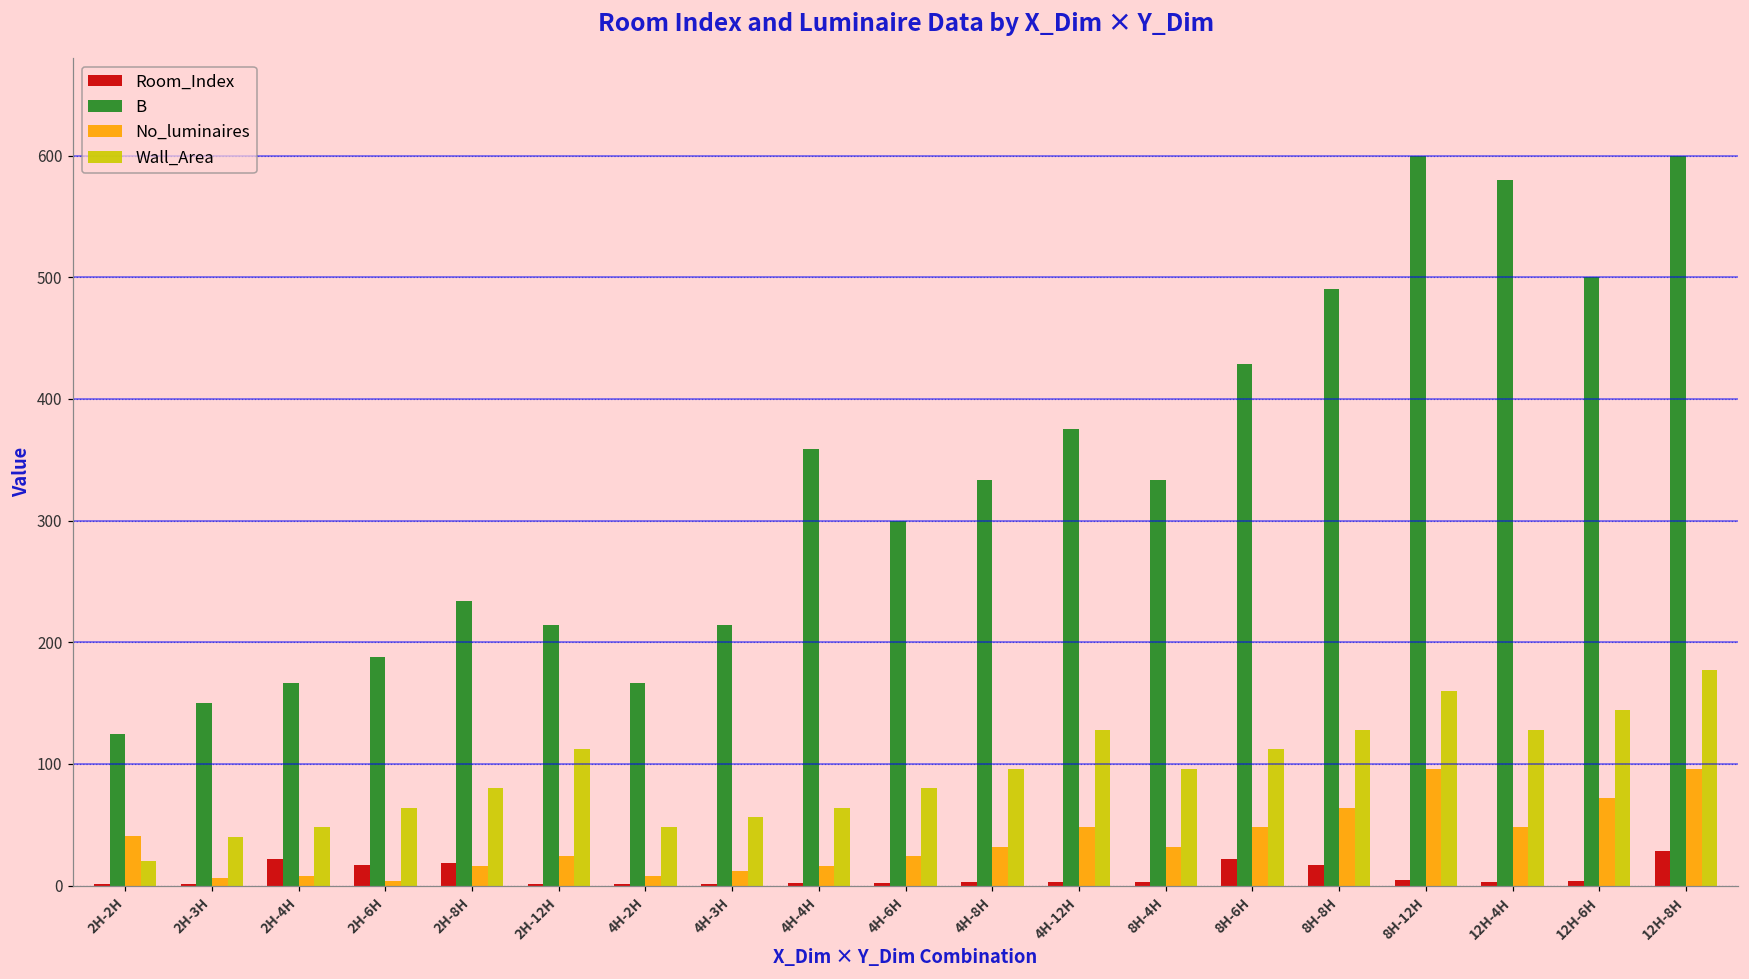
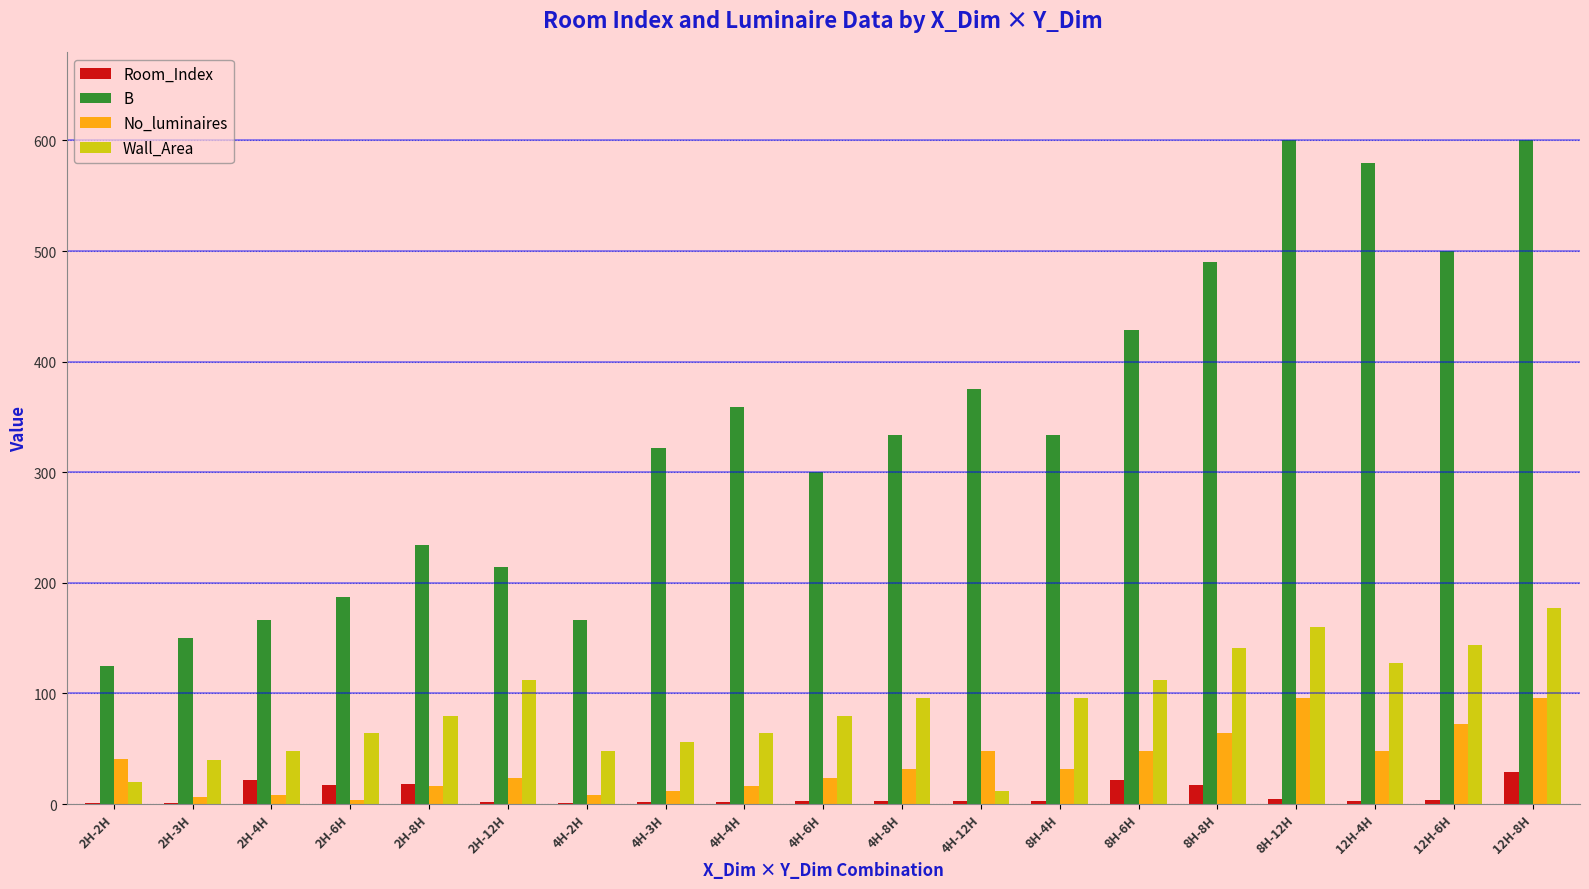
  {
    "Room_Index": {
      "2H-4H": 22,
      "2H-6H": 17,
      "2H-8H": 19,
      "4H-6H": 2,
      "4H-8H": 3,
      "4H-12H": 3,
      "8H-4H": 3,
      "8H-6H": 22,
      "8H-8H": 17,
      "8H-12H": 5,
      "12H-4H": 3,
      "12H-6H": 4,
      "12H-8H": 29
    },
    "B": {
      "2H-2H": 125,
      "2H-3H": 150,
      "2H-4H": 167,
      "2H-6H": 188,
      "2H-8H": 234,
      "2H-12H": 214,
      "4H-2H": 167,
-     "4H-3H": 214,
+     "4H-3H": 322,
      "4H-4H": 359,
      "4H-6H": 300,
      "4H-8H": 333,
      "4H-12H": 375,
      "8H-4H": 333,
      "8H-6H": 429,
      "8H-8H": 490,
      "8H-12H": 600,
      "12H-4H": 580,
      "12H-6H": 500,
      "12H-8H": 600
    },
    "No_luminaires": {
      "2H-2H": 41,
      "2H-3H": 6,
      "2H-4H": 8,
      "2H-6H": 4,
      "2H-8H": 16,
      "2H-12H": 24,
      "4H-2H": 8,
      "4H-3H": 12,
      "4H-4H": 16,
      "4H-6H": 24,
      "4H-8H": 32,
      "4H-12H": 48,
      "8H-4H": 32,
      "8H-6H": 48,
      "8H-8H": 64,
      "8H-12H": 96,
      "12H-4H": 48,
      "12H-6H": 72,
      "12H-8H": 96
    },
    "Wall_Area": {
      "2H-2H": 20,
      "2H-3H": 40,
      "2H-4H": 48,
      "2H-6H": 64,
      "2H-8H": 80,
      "2H-12H": 112,
      "4H-2H": 48,
      "4H-3H": 56,
      "4H-4H": 64,
      "4H-6H": 80,
      "4H-8H": 96,
-     "4H-12H": 128,
+     "4H-12H": 12,
      "8H-4H": 96,
      "8H-6H": 112,
-     "8H-8H": 128,
+     "8H-8H": 141,
      "8H-12H": 160,
      "12H-4H": 128,
      "12H-6H": 144,
      "12H-8H": 177
    }
  }
